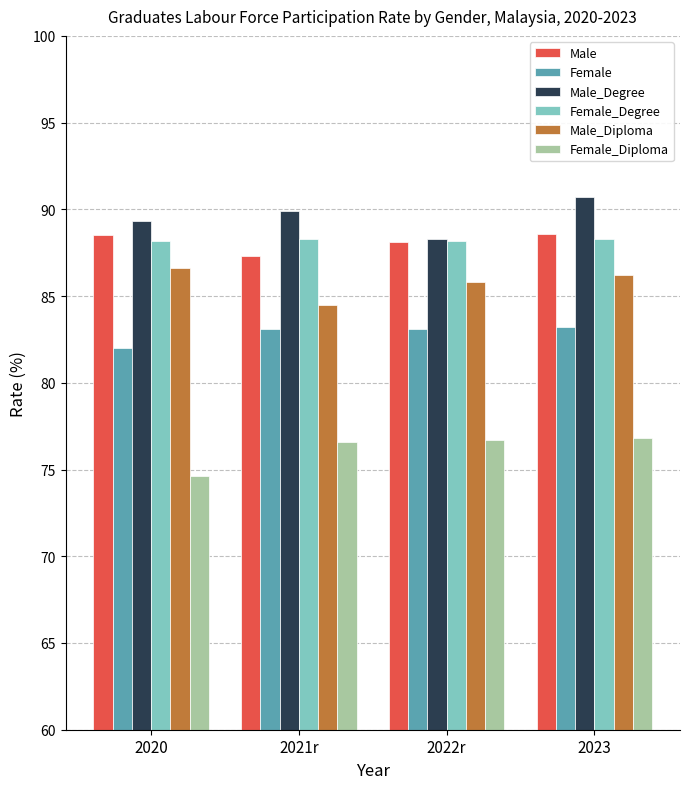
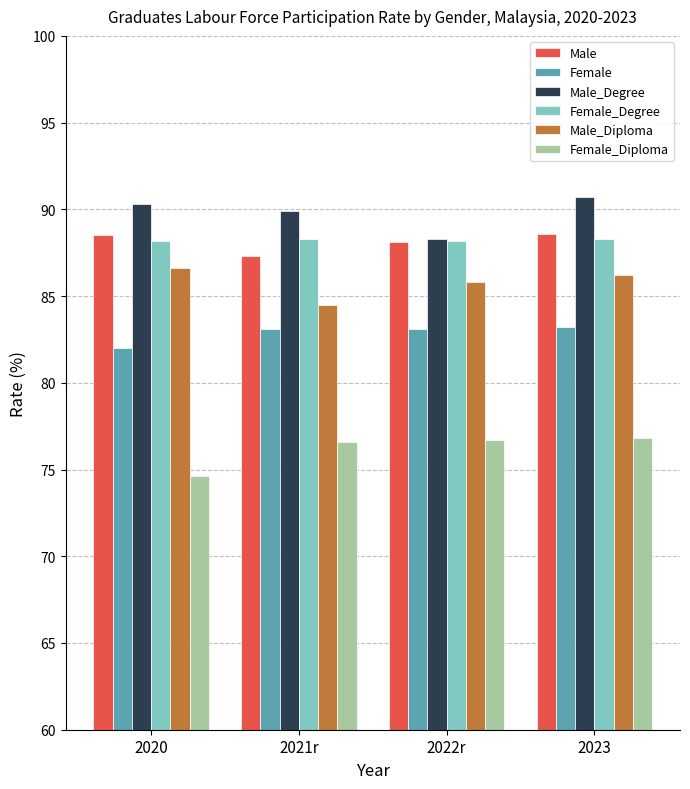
  {
    "Male_Degree": {
-     "2020": 89.3,
+     "2020": 90.3,
      "2021r": 89.9,
      "2022r": 88.3,
      "2023": 90.7
    }
  }
